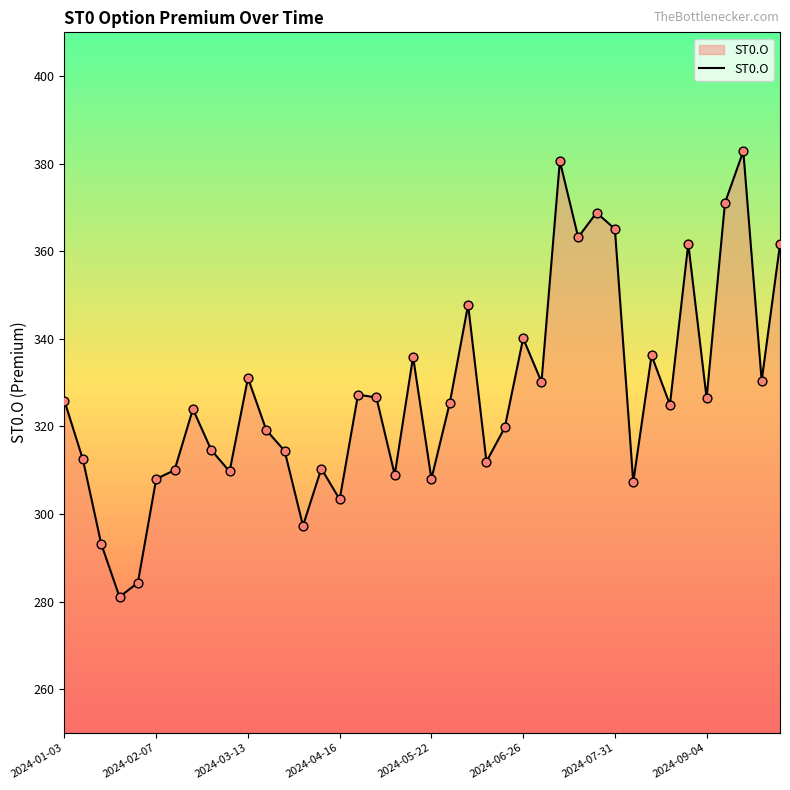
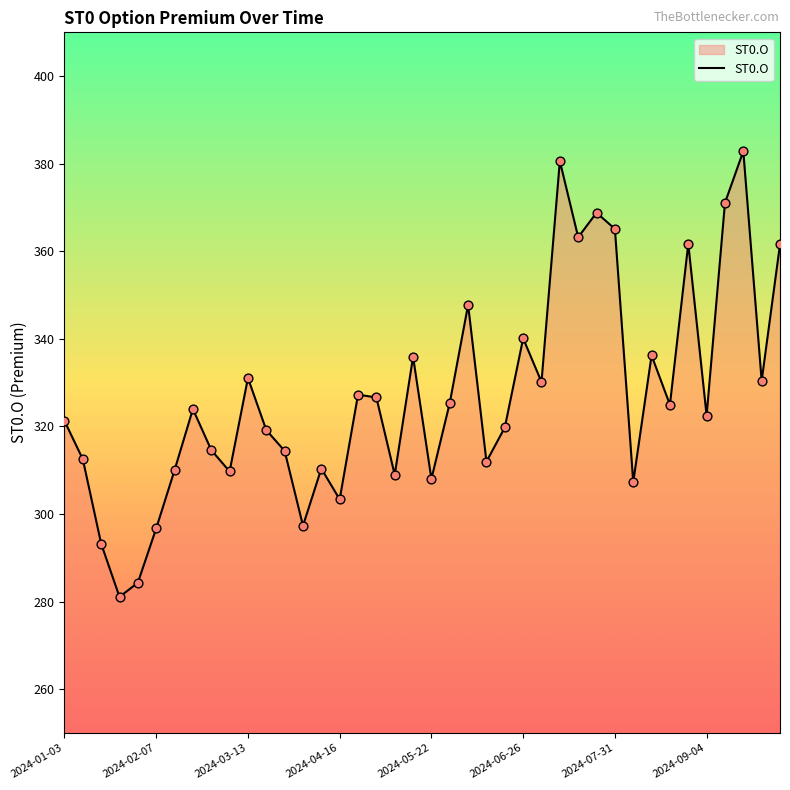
  {
-   "2024-01-03": 326,
-   "2024-02-07": 308,
+   "2024-01-03": 321,
+   "2024-02-07": 297,
    "2024-03-13": 331,
    "2024-04-16": 303,
    "2024-05-22": 308,
    "2024-06-26": 340,
    "2024-07-31": 365,
-   "2024-09-04": 326
+   "2024-09-04": 322
  }
